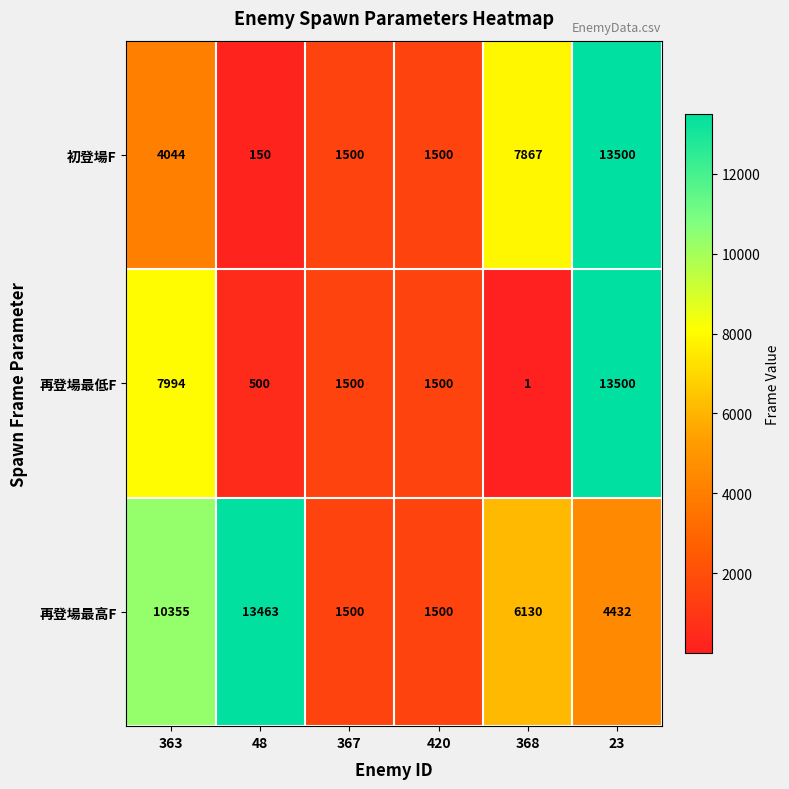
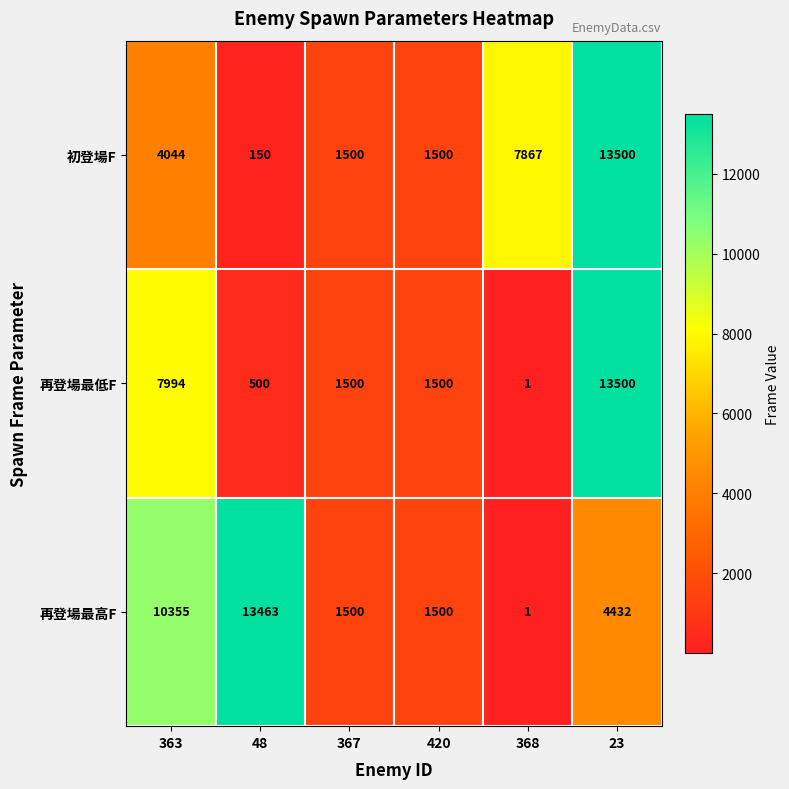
  {
    "初登場F": {
      "363": 4044,
      "48": 150,
      "367": 1500,
      "420": 1500,
      "368": 7867,
      "23": 13500
    },
    "再登場最低F": {
      "363": 7994,
      "48": 500,
      "367": 1500,
      "420": 1500,
      "368": 1,
      "23": 13500
    },
    "再登場最高F": {
      "363": 10355,
      "48": 13463,
      "367": 1500,
      "420": 1500,
-     "368": 6130,
+     "368": 1,
      "23": 4432
    }
  }
